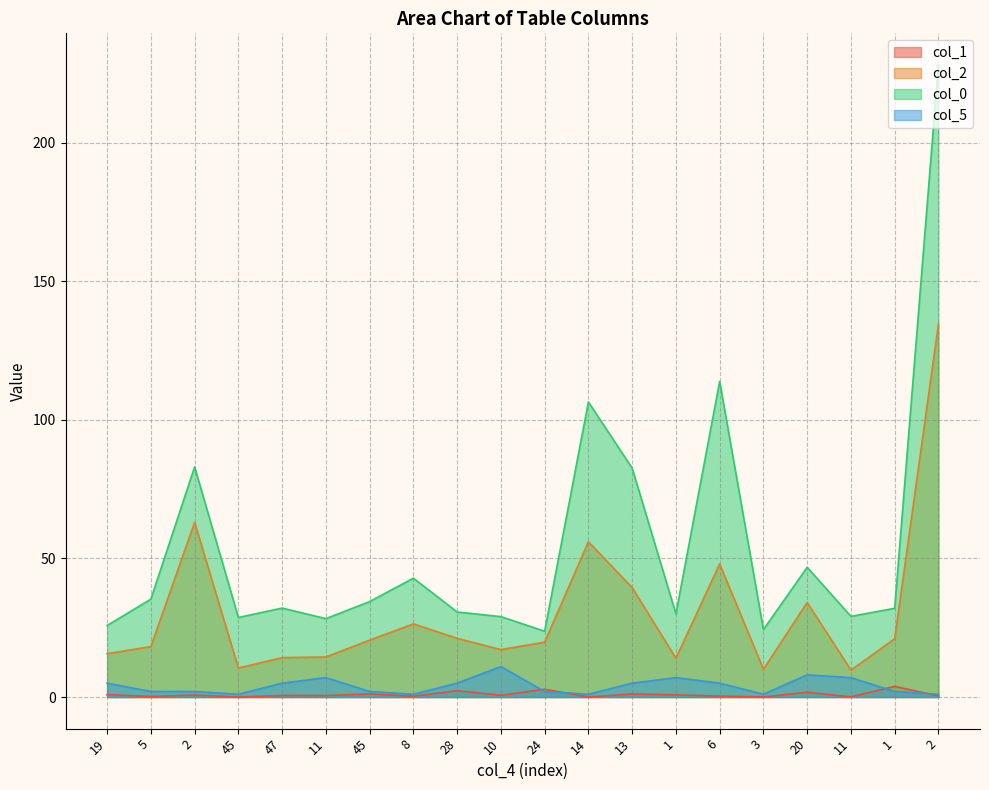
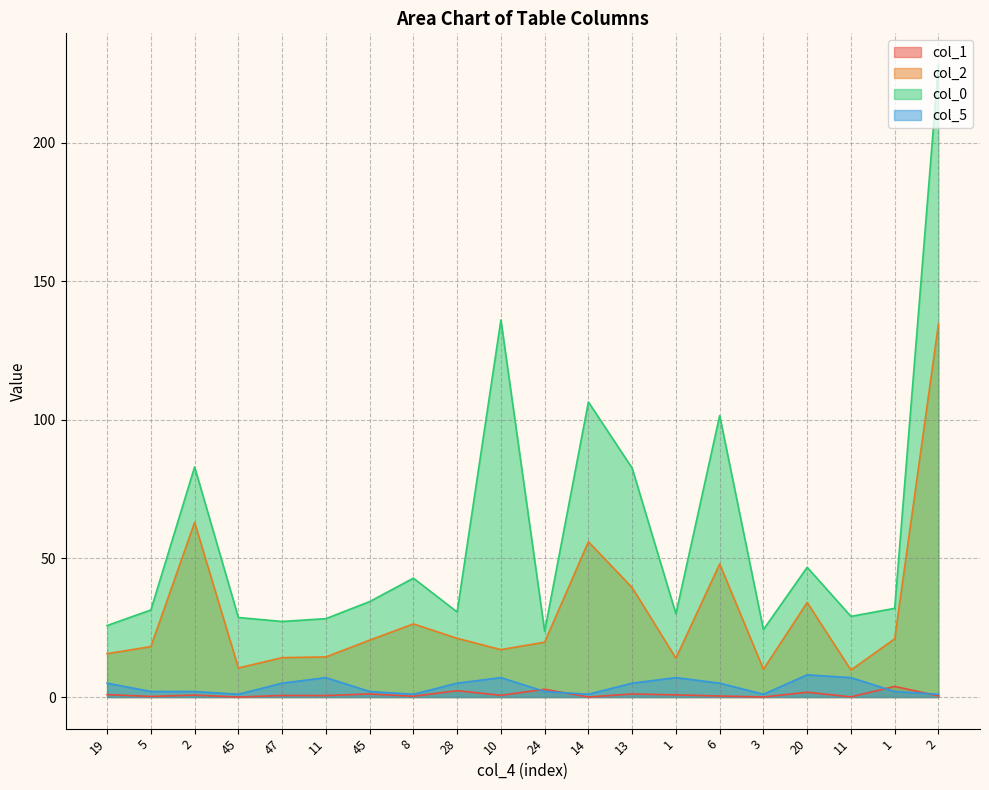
  {
    "col_0": {
      "19": 26,
-     "5": 35,
-     "47": 32,
+     "5": 31,
+     "47": 27,
      "8": 43,
      "28": 31,
-     "10": 29,
+     "10": 136,
      "24": 24,
      "14": 106,
      "13": 83,
-     "6": 114,
+     "6": 102,
      "3": 24,
      "20": 47
    },
    "col_5": {
      "19": 5,
      "5": 2,
      "47": 5,
      "28": 5,
-     "10": 11,
+     "10": 7,
      "14": 1,
      "13": 5,
      "6": 5,
      "3": 1,
      "20": 8
    }
  }
